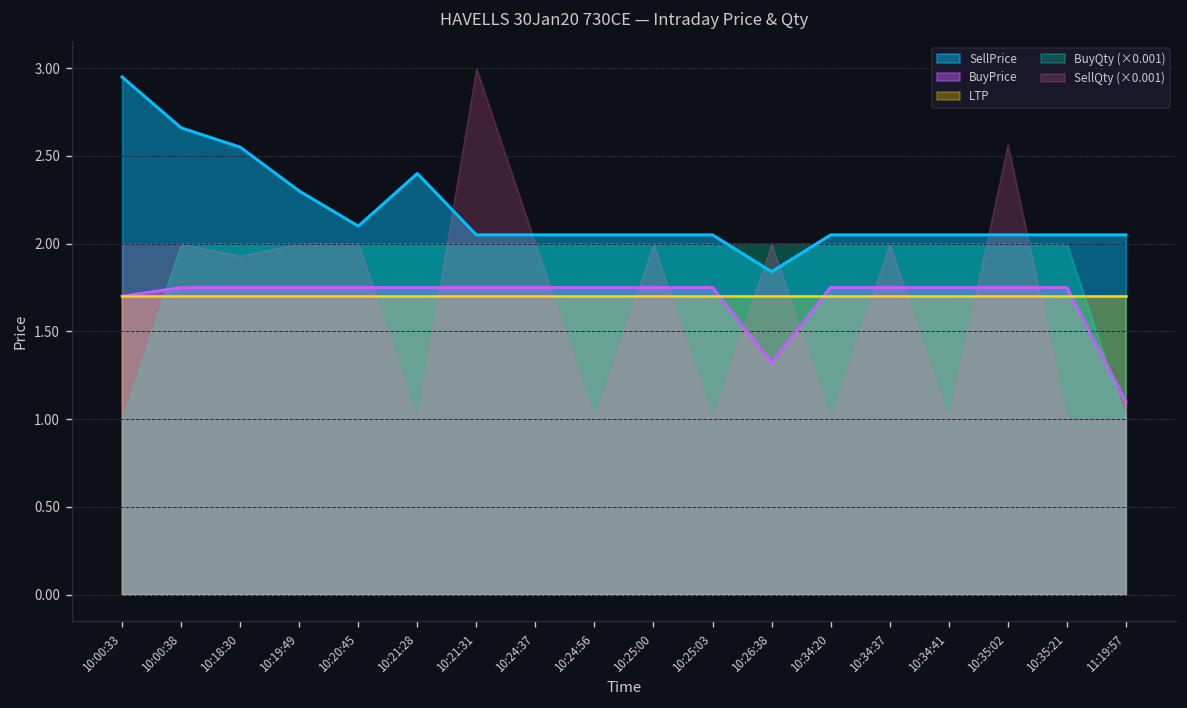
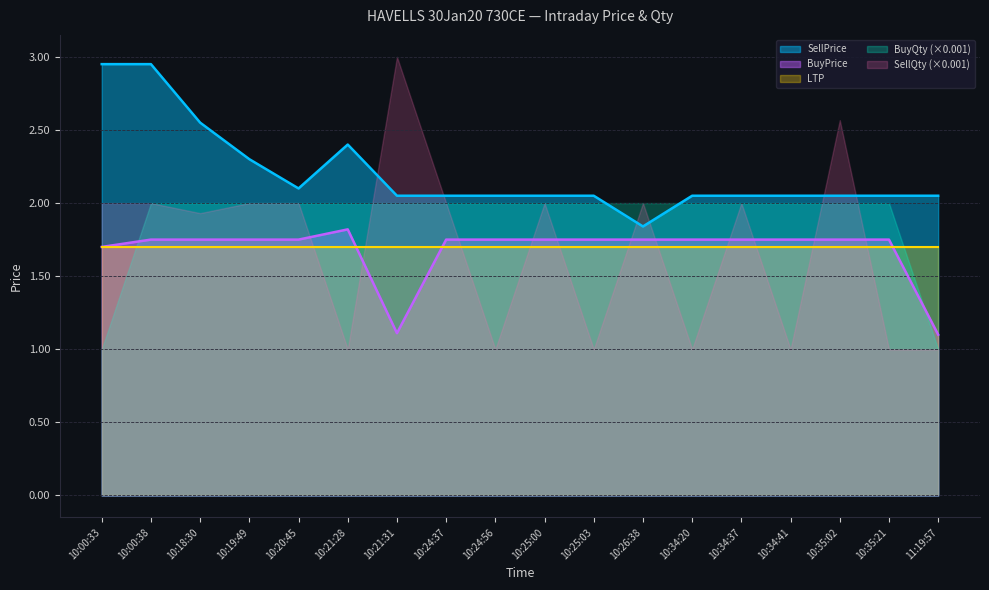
  {
    "SellPrice": {
      "10:00:33": 2.95,
-     "10:00:38": 2.66,
+     "10:00:38": 2.95,
      "10:18:30": 2.55,
      "10:19:49": 2.30,
      "10:20:45": 2.10,
      "10:21:28": 2.40,
      "10:21:31": 2.05,
      "10:24:37": 2.05,
      "10:24:56": 2.05,
      "10:25:00": 2.05,
      "10:25:03": 2.05,
      "10:26:38": 1.84,
      "10:34:20": 2.05,
      "10:34:37": 2.05,
      "10:34:41": 2.05,
      "10:35:02": 2.05,
      "10:35:21": 2.05,
      "11:19:57": 2.05
    },
    "BuyPrice": {
      "10:00:38": 1.75,
      "10:18:30": 1.75,
      "10:19:49": 1.75,
      "10:20:45": 1.75,
-     "10:21:28": 1.75,
-     "10:21:31": 1.75,
+     "10:21:28": 1.82,
+     "10:21:31": 1.11,
      "10:24:37": 1.75,
      "10:24:56": 1.75,
      "10:25:00": 1.75,
      "10:25:03": 1.75,
-     "10:26:38": 1.32,
+     "10:26:38": 1.75,
      "10:34:20": 1.75,
      "10:34:37": 1.75,
      "10:34:41": 1.75,
      "10:35:02": 1.75,
      "10:35:21": 1.75,
      "11:19:57": 1.10
    },
    "LTP": {
      "10:00:38": 1.70,
      "10:18:30": 1.70,
      "10:19:49": 1.70,
      "10:20:45": 1.70,
      "10:21:28": 1.70,
      "10:21:31": 1.70,
      "10:24:37": 1.70,
      "10:24:56": 1.70,
      "10:25:00": 1.70,
      "10:25:03": 1.70,
      "10:26:38": 1.70,
      "10:34:20": 1.70,
      "10:34:37": 1.70,
      "10:34:41": 1.70,
      "10:35:02": 1.70,
      "10:35:21": 1.70,
      "11:19:57": 1.70
    },
    "BuyQty (×0.001)": {
      "10:00:33": 1.00,
      "10:18:30": 2.00,
      "10:21:28": 2.00,
      "10:21:31": 2.00,
      "10:24:56": 2.00,
      "10:25:03": 2.00,
      "10:34:20": 2.00,
      "10:34:41": 2.00,
      "10:35:02": 2.00,
      "10:35:21": 2.00
    },
    "SellQty (×0.001)": {
      "10:00:33": 2.00,
      "10:18:30": 1.93,
      "10:21:28": 1.00,
      "10:21:31": 3.00,
      "10:24:56": 1.00,
      "10:25:03": 1.00,
      "10:34:20": 1.00,
      "10:34:41": 1.00,
      "10:35:02": 2.57,
      "10:35:21": 1.00
    }
  }
